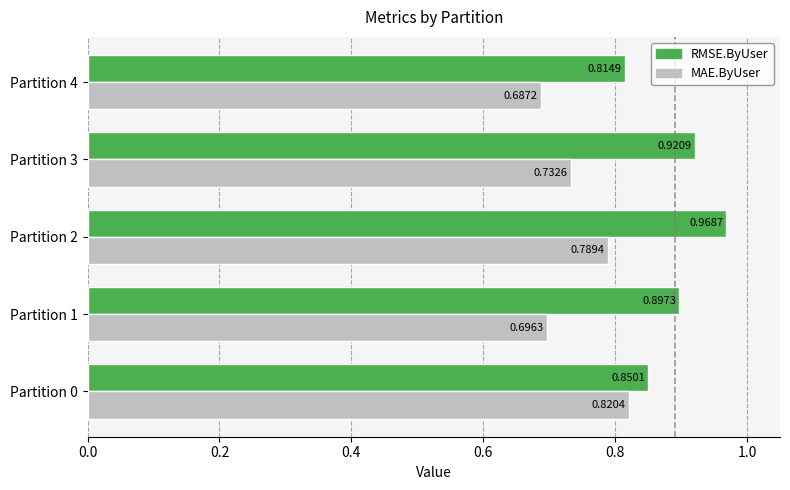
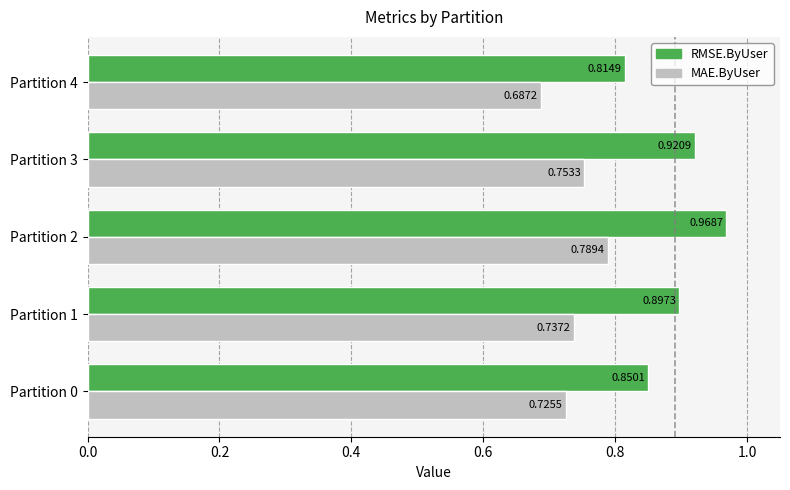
  {
    "RMSE.ByUser": {
      "Partition 4": 0.8149,
      "Partition 3": 0.9209,
      "Partition 2": 0.9687,
      "Partition 1": 0.8973,
      "Partition 0": 0.8501
    },
    "MAE.ByUser": {
      "Partition 4": 0.6872,
-     "Partition 3": 0.7326,
+     "Partition 3": 0.7533,
      "Partition 2": 0.7894,
-     "Partition 1": 0.6963,
-     "Partition 0": 0.8204
+     "Partition 1": 0.7372,
+     "Partition 0": 0.7255
    }
  }
